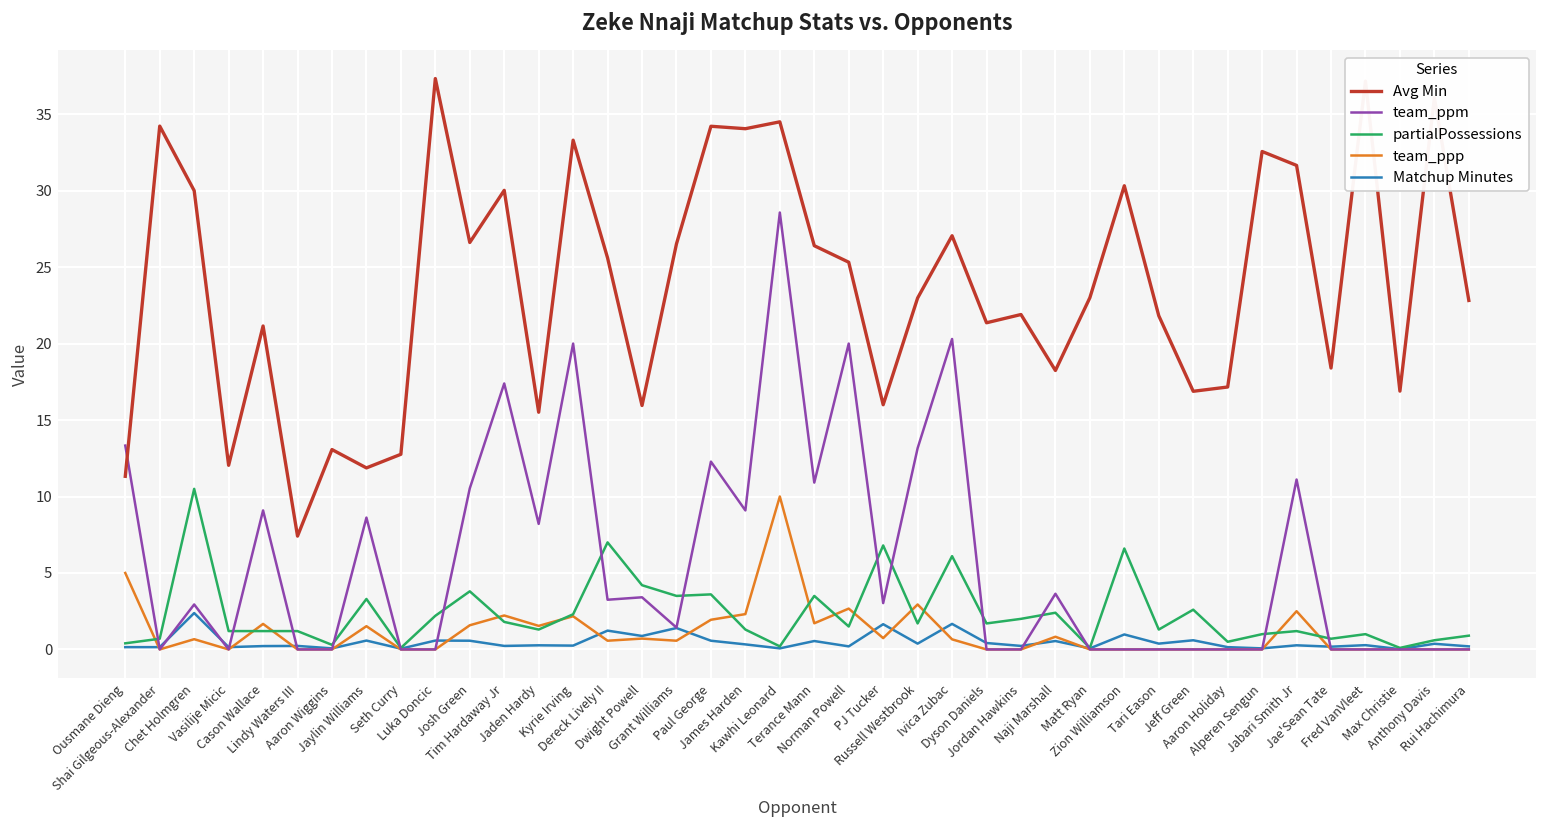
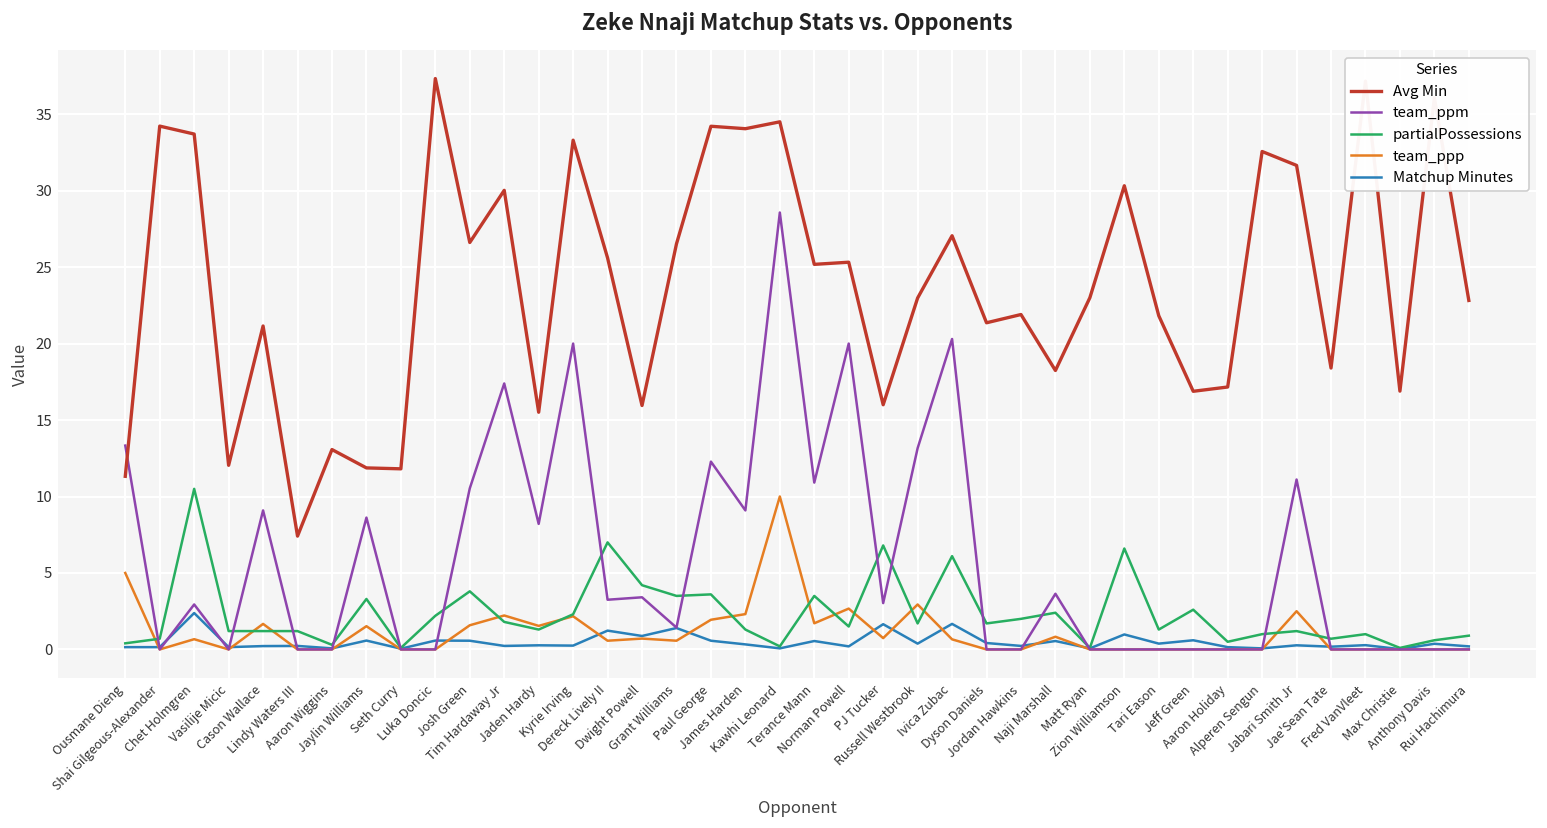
  {
    "Avg Min": {
      "Ousmane Dieng": 11.3,
      "Shai Gilgeous-Alexander": 34.2,
-     "Chet Holmgren": 30.0,
+     "Chet Holmgren": 33.7,
      "Vasilije Micic": 12.0,
      "Cason Wallace": 21.2,
      "Lindy Waters III": 7.4,
      "Aaron Wiggins": 13.1,
      "Jaylin Williams": 11.9,
-     "Seth Curry": 12.8,
+     "Seth Curry": 11.8,
      "Luka Doncic": 37.3,
      "Josh Green": 26.6,
      "Tim Hardaway Jr": 30.0,
      "Jaden Hardy": 15.5,
      "Kyrie Irving": 33.3,
      "Dereck Lively II": 25.6,
      "Dwight Powell": 16.0,
      "Grant Williams": 26.5,
      "Paul George": 34.2,
      "James Harden": 34.1,
      "Kawhi Leonard": 34.5,
-     "Terance Mann": 26.4,
+     "Terance Mann": 25.2,
      "Norman Powell": 25.3,
      "PJ Tucker": 16.0,
      "Russell Westbrook": 23.0,
      "Ivica Zubac": 27.1,
      "Dyson Daniels": 21.4,
      "Jordan Hawkins": 21.9,
      "Naji Marshall": 18.2,
      "Matt Ryan": 23.0,
      "Zion Williamson": 30.3,
      "Tari Eason": 21.8,
      "Jeff Green": 16.9,
      "Aaron Holiday": 17.2,
      "Alperen Sengun": 32.6,
      "Jabari Smith Jr": 31.7,
      "Jae'Sean Tate": 18.4,
      "Max Christie": 16.9,
      "Rui Hachimura": 22.8
    },
    "team_ppm": {
      "Ousmane Dieng": 13.3,
      "Chet Holmgren": 2.9,
      "Cason Wallace": 9.1,
      "Jaylin Williams": 8.6,
      "Josh Green": 10.5,
      "Tim Hardaway Jr": 17.4,
      "Jaden Hardy": 8.2,
      "Kyrie Irving": 20.0,
      "Dereck Lively II": 3.3,
      "Dwight Powell": 3.4,
      "Paul George": 12.3,
      "James Harden": 9.1,
      "Kawhi Leonard": 28.6,
      "Terance Mann": 10.9,
      "Norman Powell": 20.0,
      "PJ Tucker": 3.0,
      "Russell Westbrook": 13.2,
      "Ivica Zubac": 20.3,
      "Naji Marshall": 3.6,
      "Jabari Smith Jr": 11.1
    },
    "partialPossessions": {
      "Ousmane Dieng": 0.4,
      "Shai Gilgeous-Alexander": 0.7,
      "Chet Holmgren": 10.5,
      "Vasilije Micic": 1.2,
      "Cason Wallace": 1.2,
      "Lindy Waters III": 1.2,
      "Aaron Wiggins": 0.3,
      "Jaylin Williams": 3.3,
      "Luka Doncic": 2.2,
      "Josh Green": 3.8,
      "Tim Hardaway Jr": 1.8,
      "Jaden Hardy": 1.3,
      "Dereck Lively II": 7.0,
      "Dwight Powell": 4.2,
      "Grant Williams": 3.5,
      "Paul George": 3.6,
      "James Harden": 1.3,
      "Terance Mann": 3.5,
      "Norman Powell": 1.5,
      "PJ Tucker": 6.8,
      "Russell Westbrook": 1.7,
      "Ivica Zubac": 6.1,
      "Dyson Daniels": 1.7,
      "Jordan Hawkins": 2.0,
      "Naji Marshall": 2.4,
      "Zion Williamson": 6.6,
      "Tari Eason": 1.3,
      "Jeff Green": 2.6,
      "Aaron Holiday": 0.5,
      "Alperen Sengun": 1.0,
      "Jabari Smith Jr": 1.2,
      "Jae'Sean Tate": 0.7,
      "Fred VanVleet": 1.0,
      "Anthony Davis": 0.6,
      "Rui Hachimura": 0.9
    },
    "team_ppp": {
      "Ousmane Dieng": 5.0,
      "Chet Holmgren": 0.7,
      "Cason Wallace": 1.7,
      "Jaylin Williams": 1.5,
      "Josh Green": 1.6,
      "Tim Hardaway Jr": 2.2,
      "Jaden Hardy": 1.5,
      "Dereck Lively II": 0.6,
      "Grant Williams": 0.6,
      "Paul George": 1.9,
      "James Harden": 2.3,
      "Kawhi Leonard": 10.0,
      "Terance Mann": 1.7,
      "Norman Powell": 2.7,
      "PJ Tucker": 0.7,
      "Russell Westbrook": 2.9,
      "Ivica Zubac": 0.7,
      "Naji Marshall": 0.8,
      "Jabari Smith Jr": 2.5
    },
    "Matchup Minutes": {
      "Ousmane Dieng": 0.2,
      "Chet Holmgren": 2.4,
      "Cason Wallace": 0.2,
      "Lindy Waters III": 0.2,
      "Jaylin Williams": 0.6,
      "Luka Doncic": 0.6,
      "Josh Green": 0.6,
      "Tim Hardaway Jr": 0.2,
      "Jaden Hardy": 0.3,
      "Kyrie Irving": 0.3,
      "Dereck Lively II": 1.2,
      "Paul George": 0.6,
      "James Harden": 0.3,
      "Terance Mann": 0.6,
      "Norman Powell": 0.2,
      "PJ Tucker": 1.7,
      "Russell Westbrook": 0.4,
      "Ivica Zubac": 1.7,
      "Dyson Daniels": 0.4,
      "Jordan Hawkins": 0.2,
      "Naji Marshall": 0.6,
      "Zion Williamson": 1.0,
      "Tari Eason": 0.4,
      "Jeff Green": 0.6,
      "Jabari Smith Jr": 0.3,
      "Fred VanVleet": 0.3,
      "Anthony Davis": 0.4,
      "Rui Hachimura": 0.2
    }
  }
